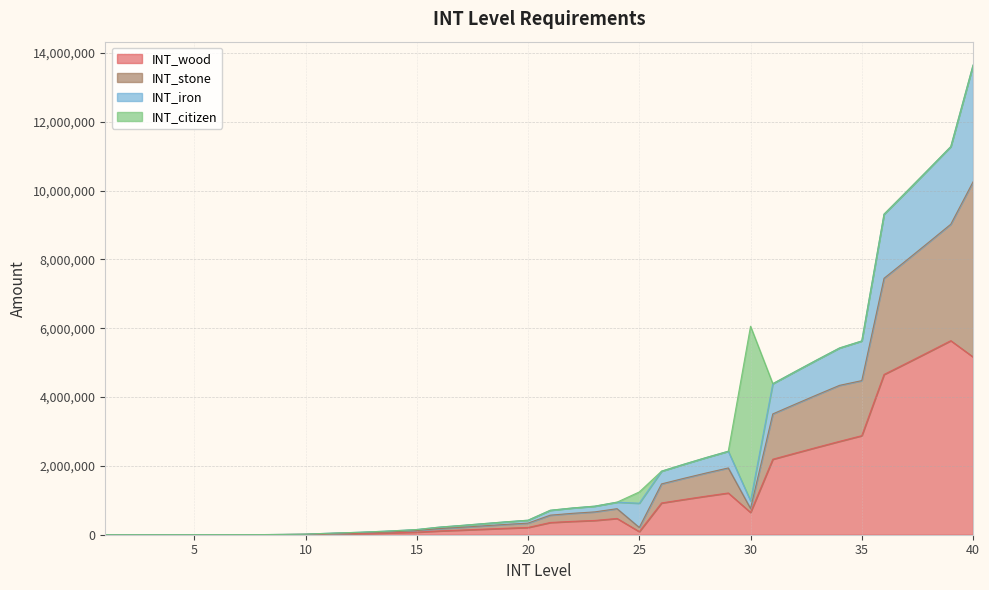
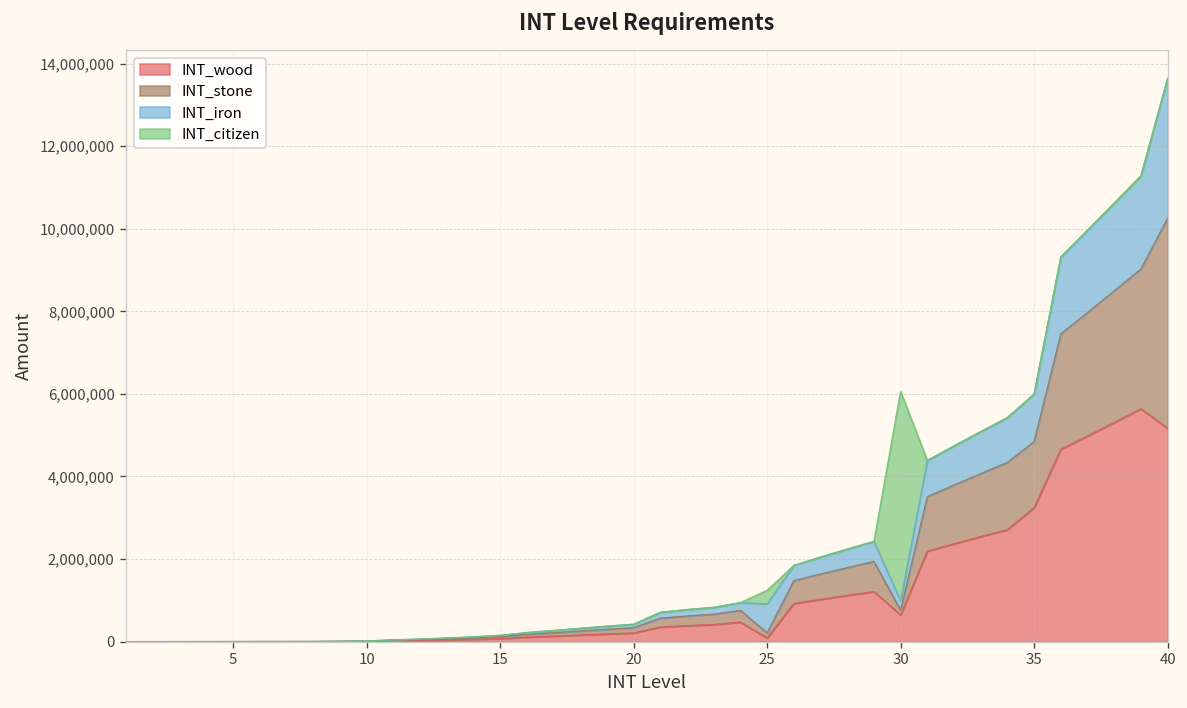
  {
    "INT_wood": {
      "20": "200,000",
      "25": "100,000",
      "30": "600,000",
-     "35": "2,900,000",
+     "35": "3,200,000",
      "40": "5,200,000"
    },
    "INT_stone": {
      "20": "100,000",
      "25": "100,000",
      "30": "100,000",
      "35": "1,600,000",
      "40": "5,100,000"
    },
    "INT_iron": {
      "25": "700,000",
      "30": "200,000"
    },
    "INT_citizen": {
      "25": "300,000",
      "30": "5,100,000"
    }
  }
